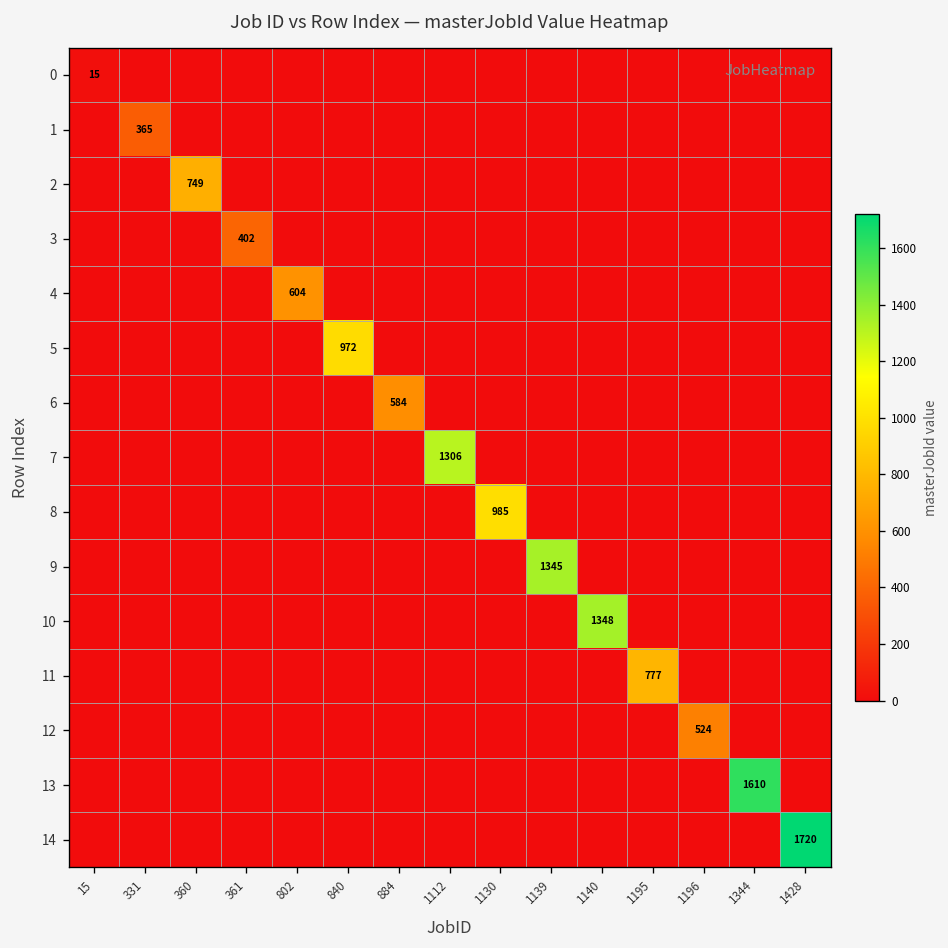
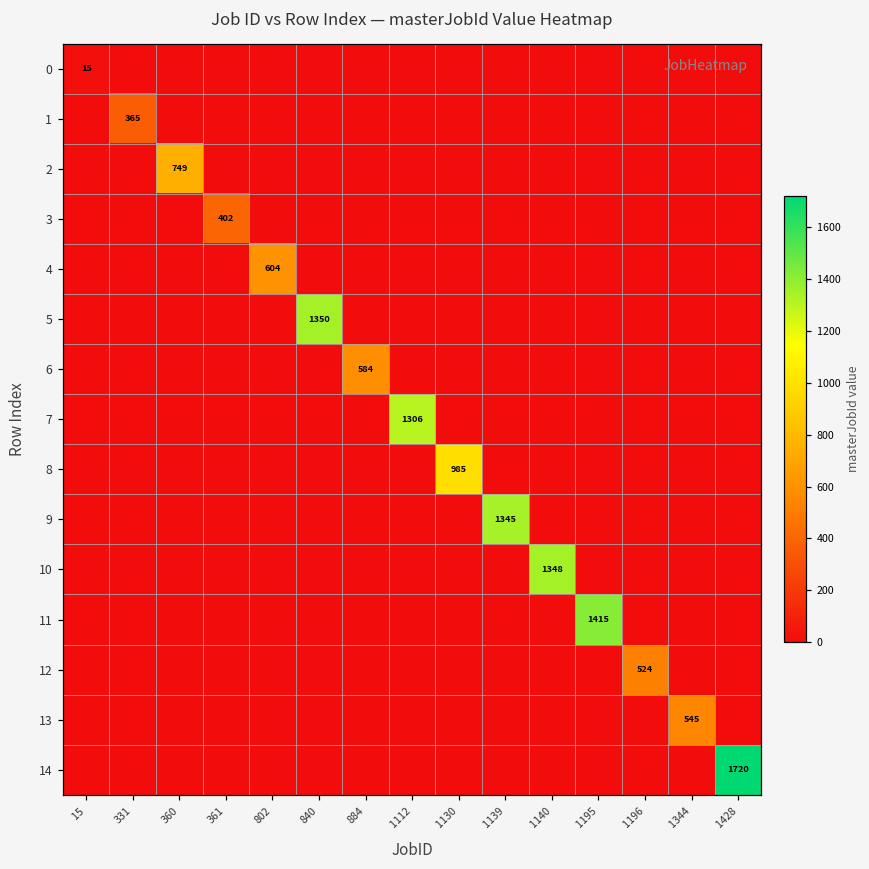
  {
    "0": {
      "15": 15
    },
    "1": {
      "331": 365
    },
    "2": {
      "360": 749
    },
    "3": {
      "361": 402
    },
    "4": {
      "802": 604
    },
    "5": {
-     "840": 972
+     "840": 1350
    },
    "6": {
      "884": 584
    },
    "7": {
      "1112": 1306
    },
    "8": {
      "1130": 985
    },
    "9": {
      "1139": 1345
    },
    "10": {
      "1140": 1348
    },
    "11": {
-     "1195": 777
+     "1195": 1415
    },
    "12": {
      "1196": 524
    },
    "13": {
-     "1344": 1610
+     "1344": 545
    },
    "14": {
      "1428": 1720
    }
  }
